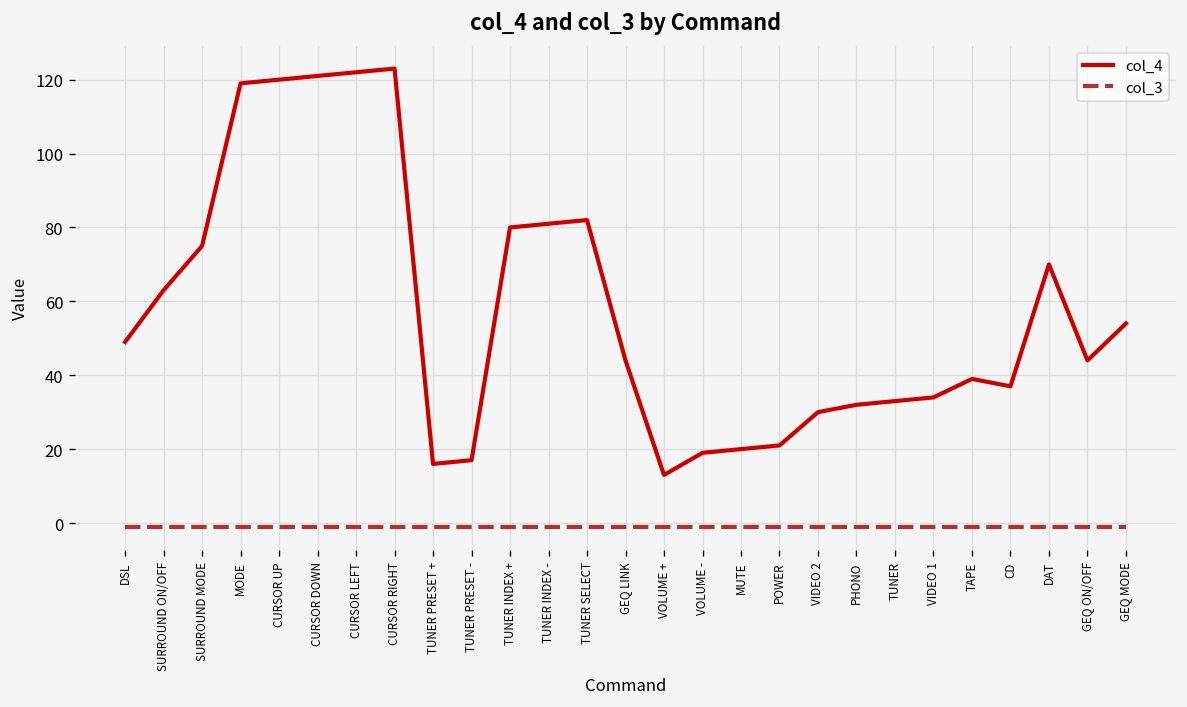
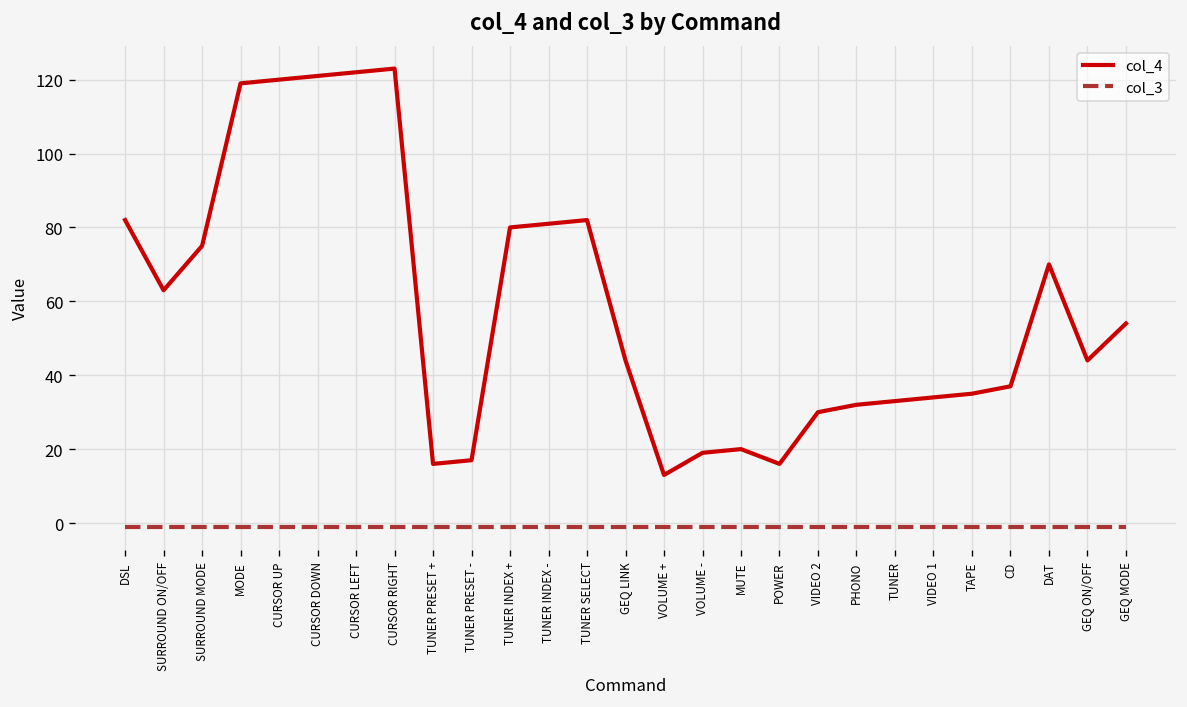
  {
    "col_4": {
-     "DSL": 49,
+     "DSL": 82,
      "SURROUND ON/OFF": 63,
      "SURROUND MODE": 75,
      "MODE": 119,
      "CURSOR UP": 120,
      "CURSOR DOWN": 121,
      "CURSOR LEFT": 122,
      "CURSOR RIGHT": 123,
      "TUNER PRESET +": 16,
      "TUNER PRESET -": 17,
      "TUNER INDEX +": 80,
      "TUNER INDEX -": 81,
      "TUNER SELECT": 82,
      "GEQ LINK": 44,
      "VOLUME +": 13,
      "VOLUME -": 19,
      "MUTE": 20,
-     "POWER": 21,
+     "POWER": 16,
      "VIDEO 2": 30,
      "PHONO": 32,
      "TUNER": 33,
      "VIDEO 1": 34,
-     "TAPE": 39,
+     "TAPE": 35,
      "CD": 37,
      "DAT": 70,
      "GEQ ON/OFF": 44,
      "GEQ MODE": 54
    },
    "col_3": {
      "DSL": -1,
      "SURROUND ON/OFF": -1,
      "SURROUND MODE": -1,
      "MODE": -1,
      "CURSOR UP": -1,
      "CURSOR DOWN": -1,
      "CURSOR LEFT": -1,
      "CURSOR RIGHT": -1,
      "TUNER PRESET +": -1,
      "TUNER PRESET -": -1,
      "TUNER INDEX +": -1,
      "TUNER INDEX -": -1,
      "TUNER SELECT": -1,
      "GEQ LINK": -1,
      "VOLUME +": -1,
      "VOLUME -": -1,
      "MUTE": -1,
      "POWER": -1,
      "VIDEO 2": -1,
      "PHONO": -1,
      "TUNER": -1,
      "VIDEO 1": -1,
      "TAPE": -1,
      "CD": -1,
      "DAT": -1,
      "GEQ ON/OFF": -1,
      "GEQ MODE": -1
    }
  }
